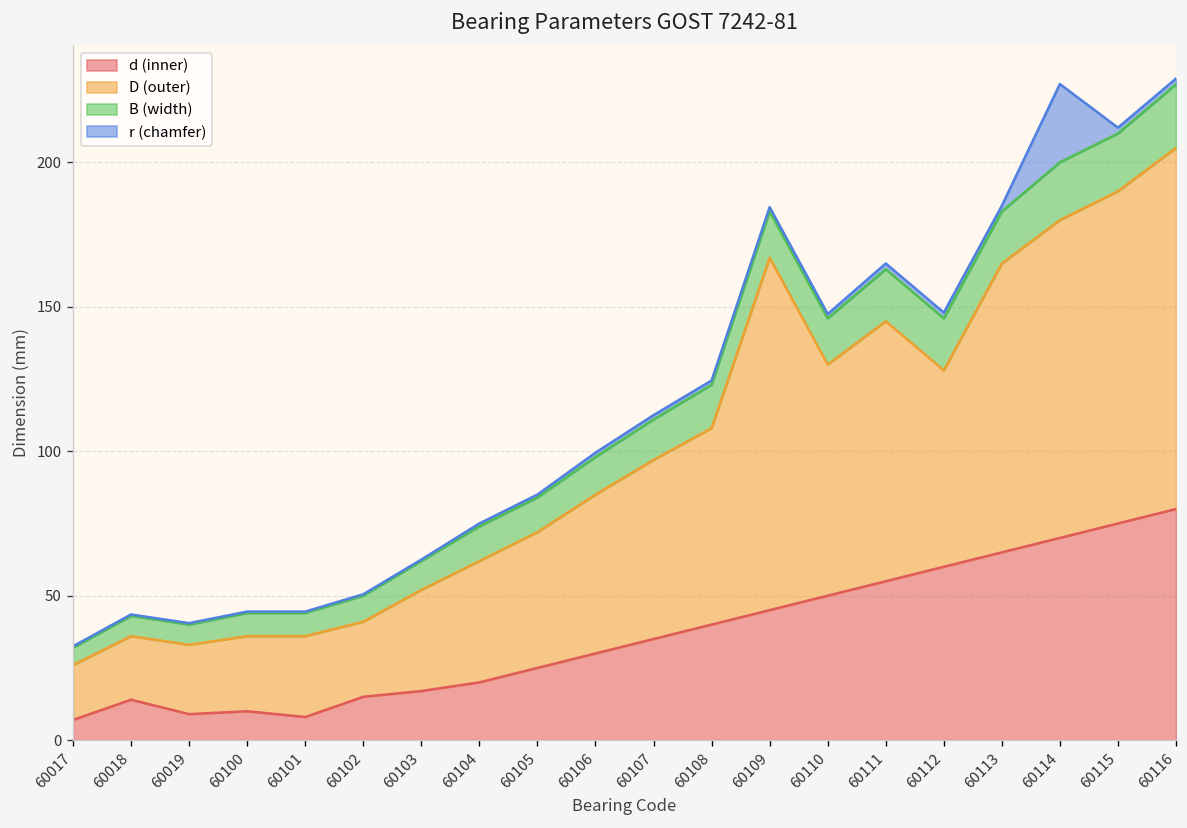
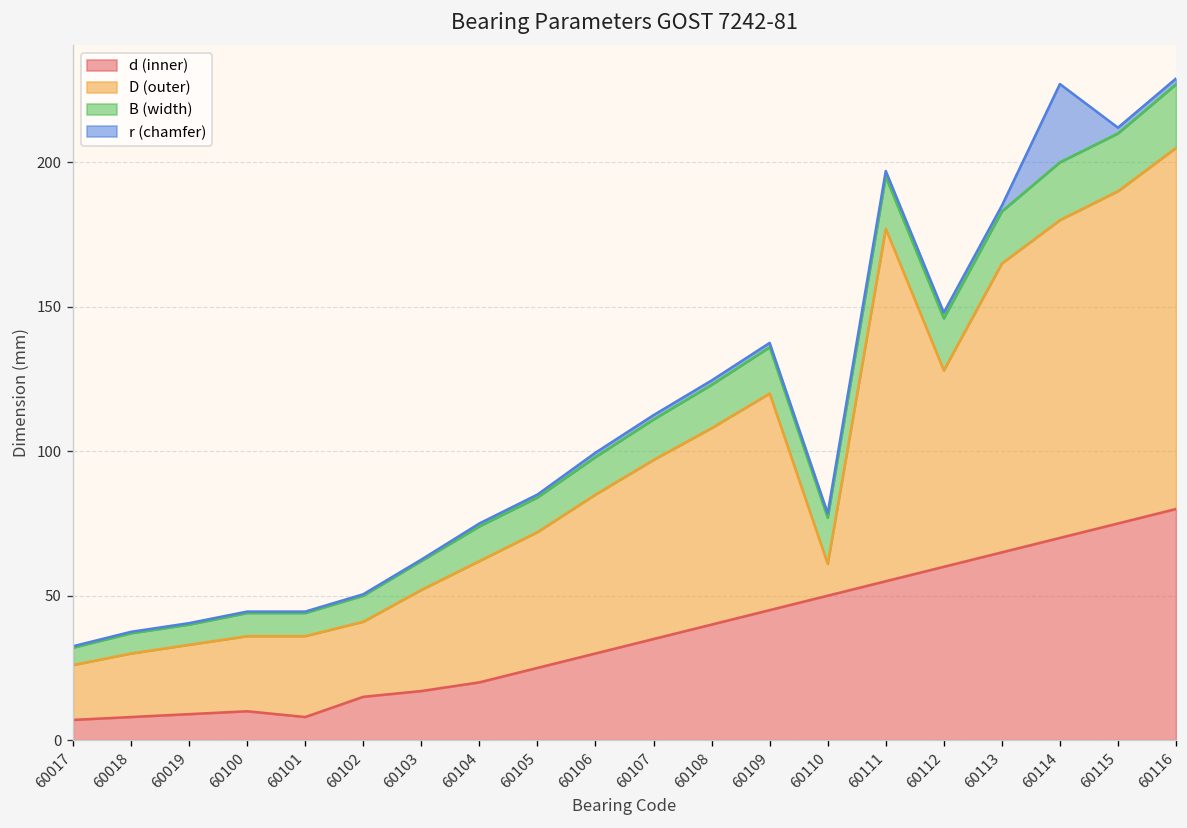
  {
    "d (inner)": {
      "60017": 7,
-     "60018": 14,
+     "60018": 8,
      "60019": 9,
      "60100": 10,
      "60101": 8,
      "60102": 15,
      "60103": 17,
      "60104": 20,
      "60105": 25,
      "60106": 30,
      "60107": 35,
      "60108": 40,
      "60109": 45,
      "60110": 50,
      "60111": 55,
      "60112": 60,
      "60113": 65,
      "60114": 70,
      "60115": 75,
      "60116": 80
    },
    "D (outer)": {
      "60017": 19,
      "60018": 22,
      "60019": 24,
      "60100": 26,
      "60101": 28,
      "60102": 26,
      "60103": 35,
      "60104": 42,
      "60105": 47,
      "60106": 55,
      "60107": 62,
      "60108": 68,
-     "60109": 122,
-     "60110": 80,
-     "60111": 90,
+     "60109": 75,
+     "60110": 11,
+     "60111": 122,
      "60112": 68,
      "60113": 100,
      "60114": 110,
      "60115": 115,
      "60116": 125
    },
    "B (width)": {
      "60106": 13,
      "60107": 14,
      "60108": 15,
      "60109": 16,
      "60110": 16,
      "60111": 18,
      "60112": 18,
      "60113": 18,
      "60114": 20,
      "60115": 20,
      "60116": 22
    },
    "r (chamfer)": {
      "60106": 2,
      "60107": 2,
      "60108": 2,
      "60109": 2,
      "60110": 2,
      "60111": 2,
      "60112": 2,
      "60113": 2,
      "60114": 27,
      "60115": 2,
      "60116": 2
    }
  }
